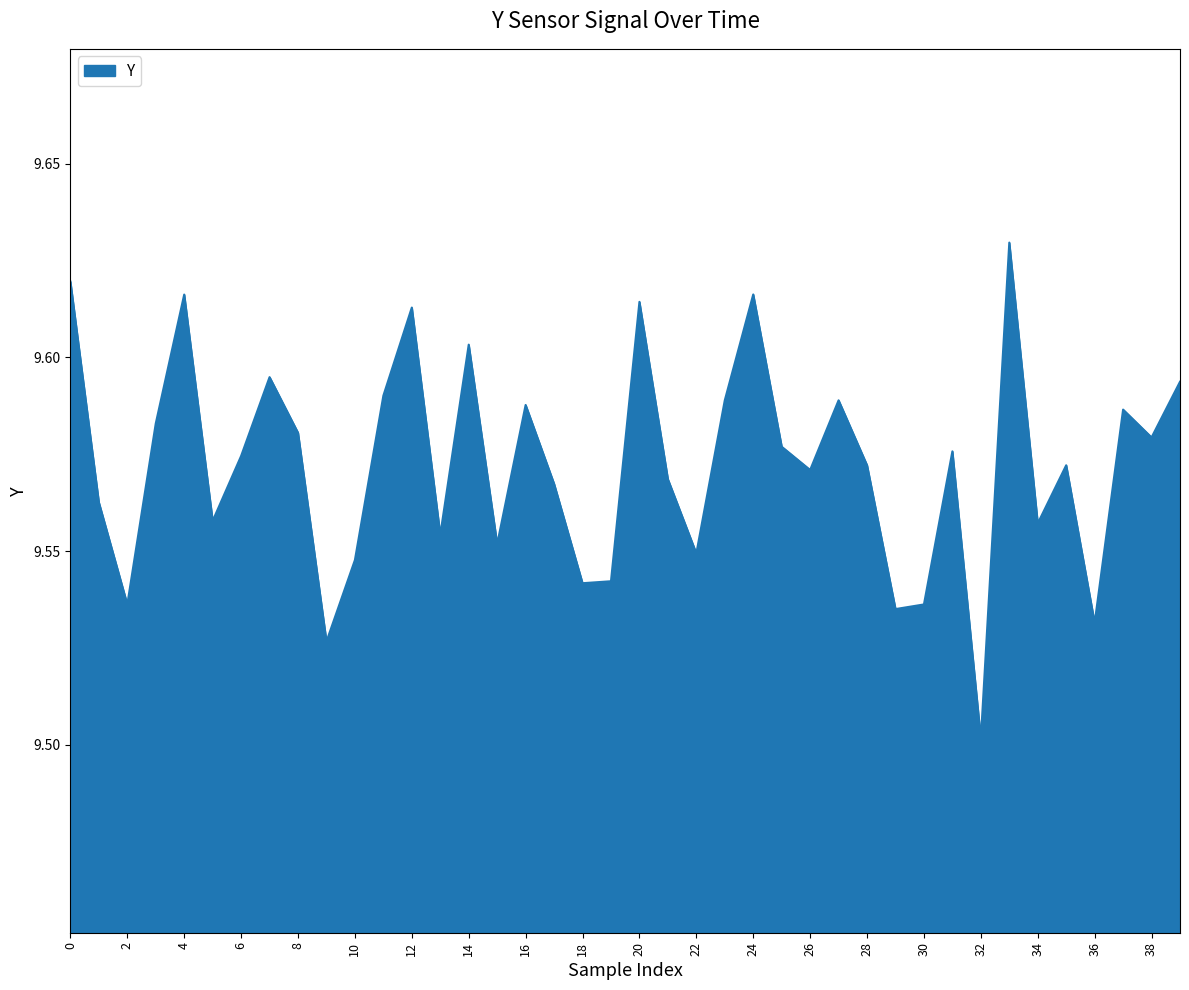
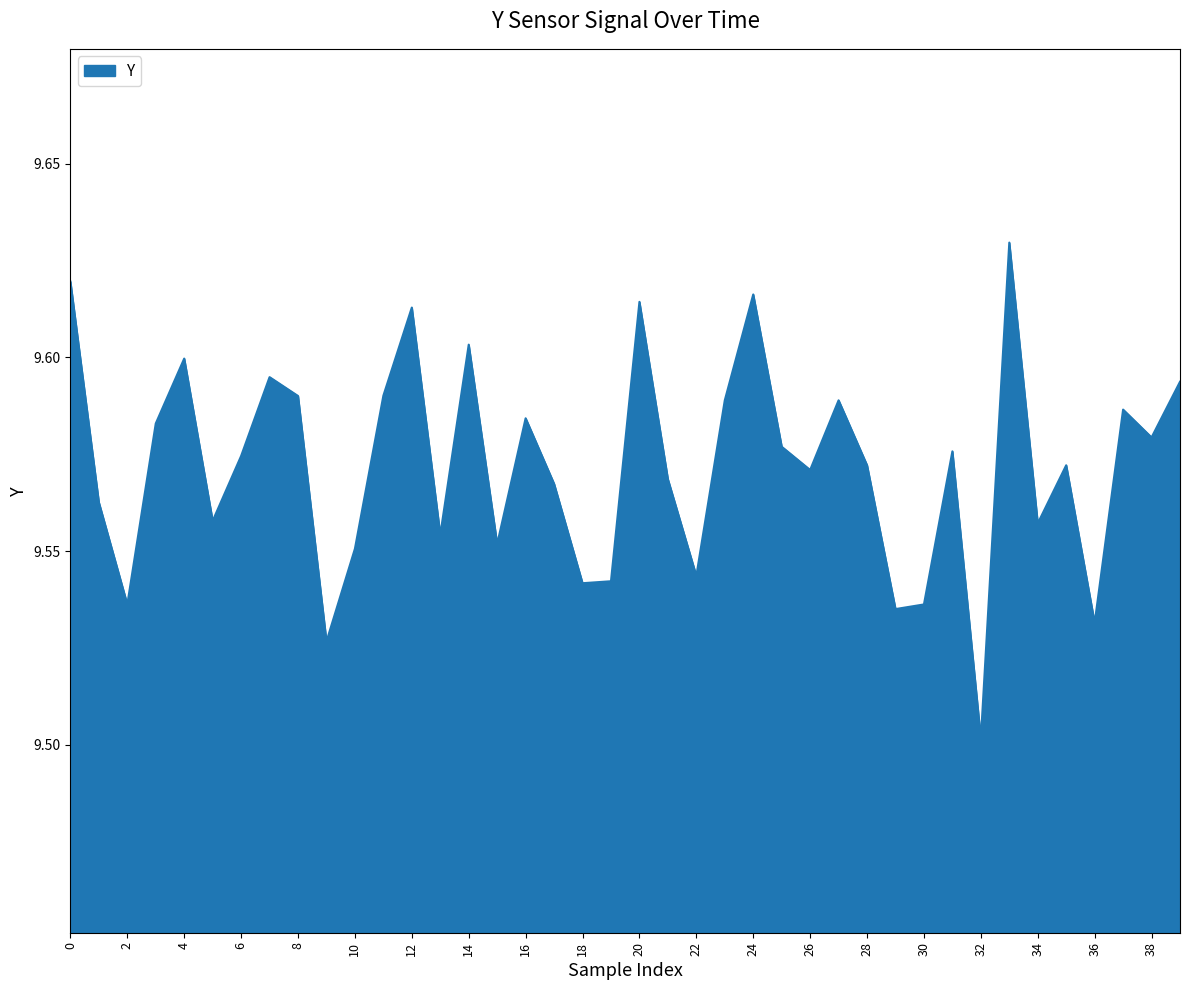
  {
    "0": 9.620,
    "2": 9.536,
-   "4": 9.616,
+   "4": 9.600,
    "6": 9.575,
-   "8": 9.581,
-   "10": 9.548,
+   "8": 9.590,
+   "10": 9.551,
    "12": 9.613,
    "14": 9.603,
-   "16": 9.588,
+   "16": 9.584,
    "18": 9.542,
    "20": 9.614,
-   "22": 9.549,
+   "22": 9.544,
    "24": 9.616,
    "26": 9.571,
    "28": 9.572,
    "30": 9.536,
    "32": 9.502,
    "34": 9.557,
    "36": 9.531,
    "38": 9.579
  }
